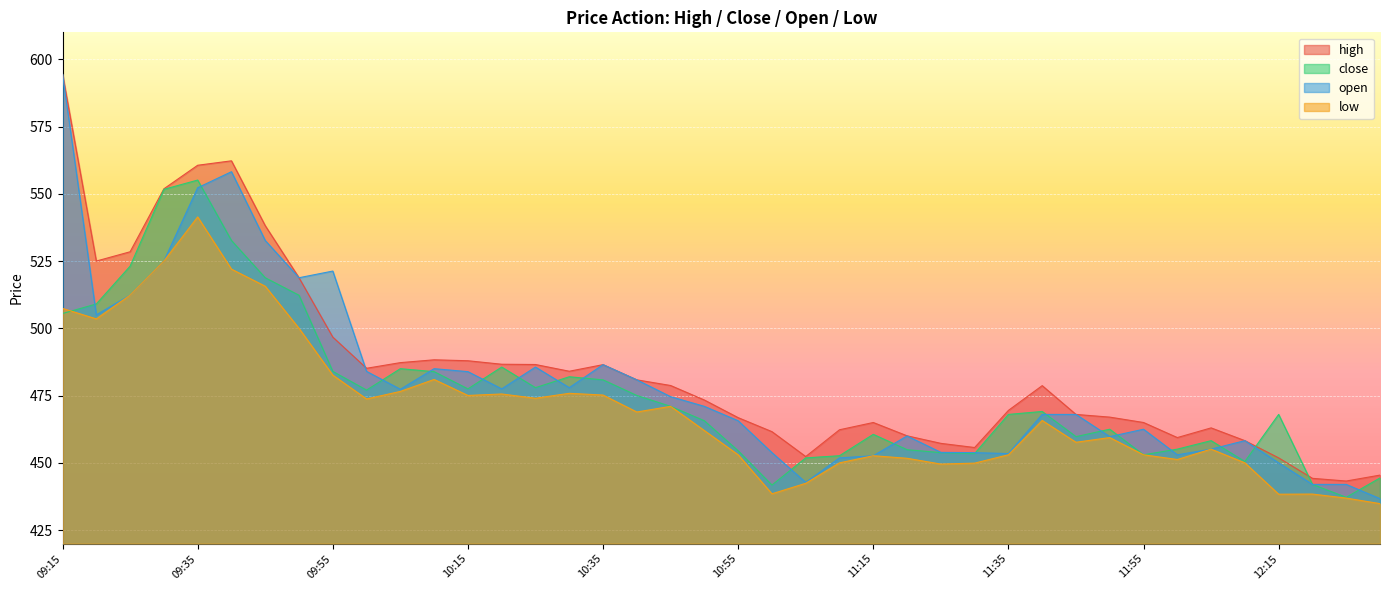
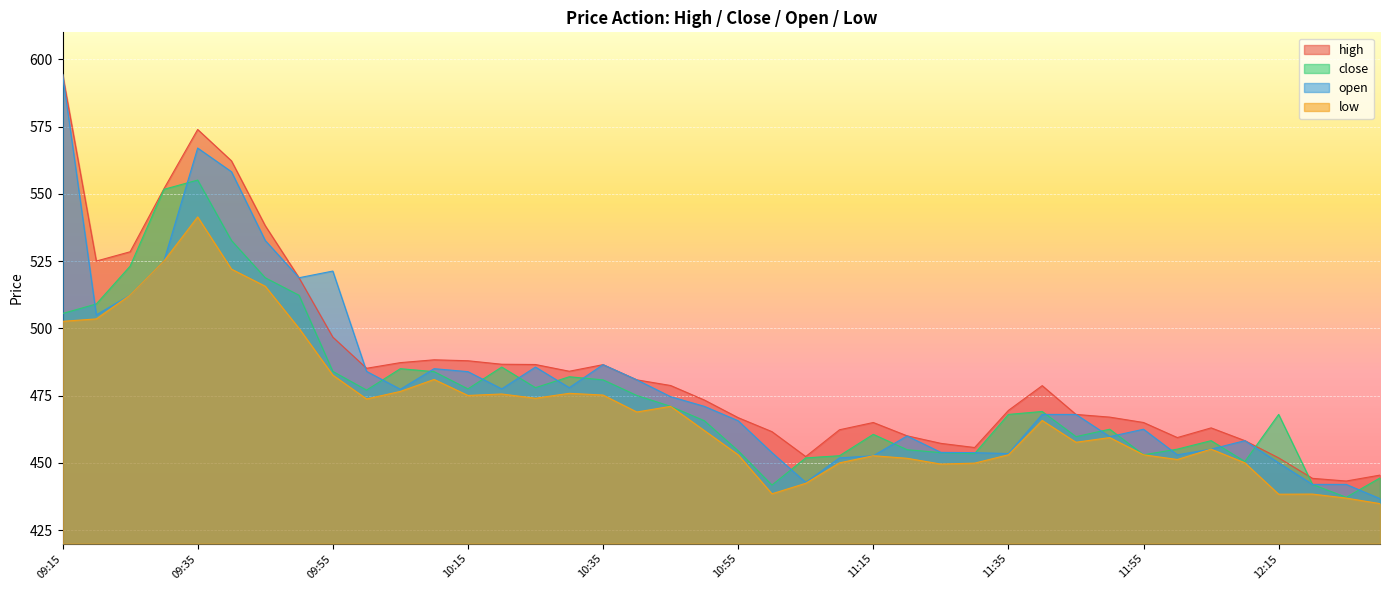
  {
    "high": {
-     "09:35": 561,
+     "09:35": 574,
      "09:55": 497,
      "10:15": 488,
      "10:55": 467,
      "11:15": 465,
      "11:35": 470,
      "11:55": 465,
      "12:15": 452
    },
    "close": {
      "09:15": 506,
      "09:35": 555,
      "09:55": 484,
      "10:15": 478,
      "10:35": 481,
      "10:55": 455,
      "11:15": 461,
      "11:35": 468,
      "12:15": 468
    },
    "open": {
-     "09:35": 552,
+     "09:35": 567,
      "09:55": 521,
      "10:15": 484,
      "10:55": 466,
      "11:55": 463,
      "12:15": 450
    },
    "low": {
-     "09:15": 507,
+     "09:15": 503,
      "09:35": 541,
      "09:55": 483,
      "10:15": 475,
      "10:35": 475,
      "10:55": 453,
      "12:15": 438
    }
  }
